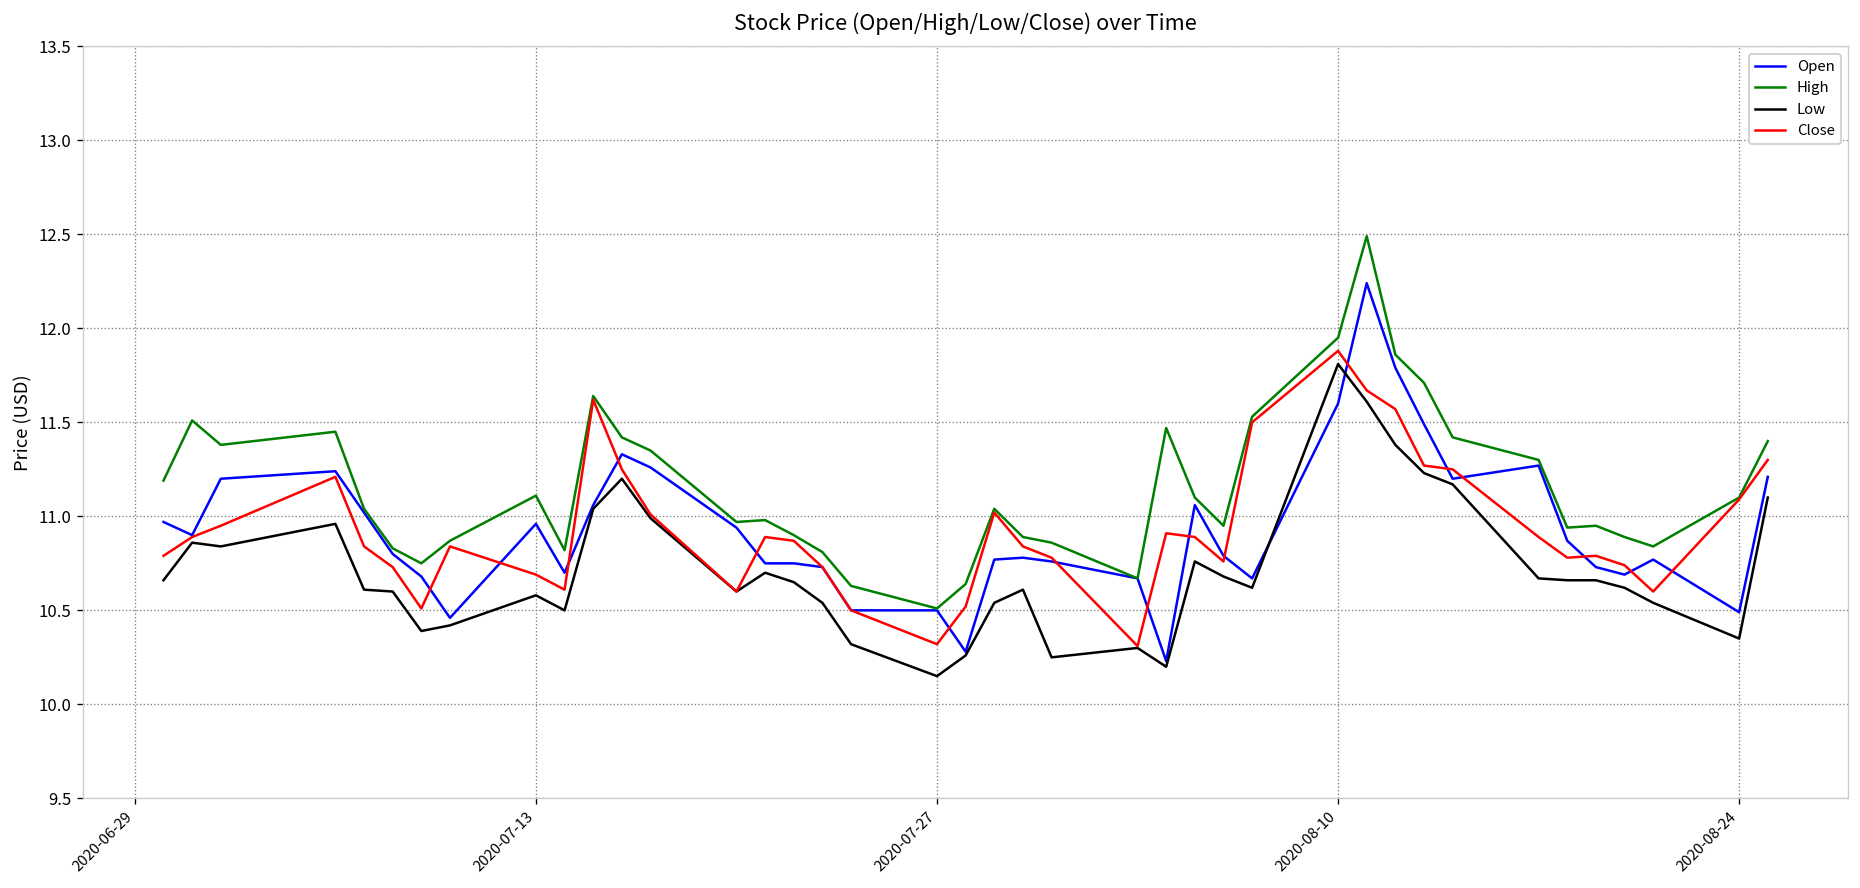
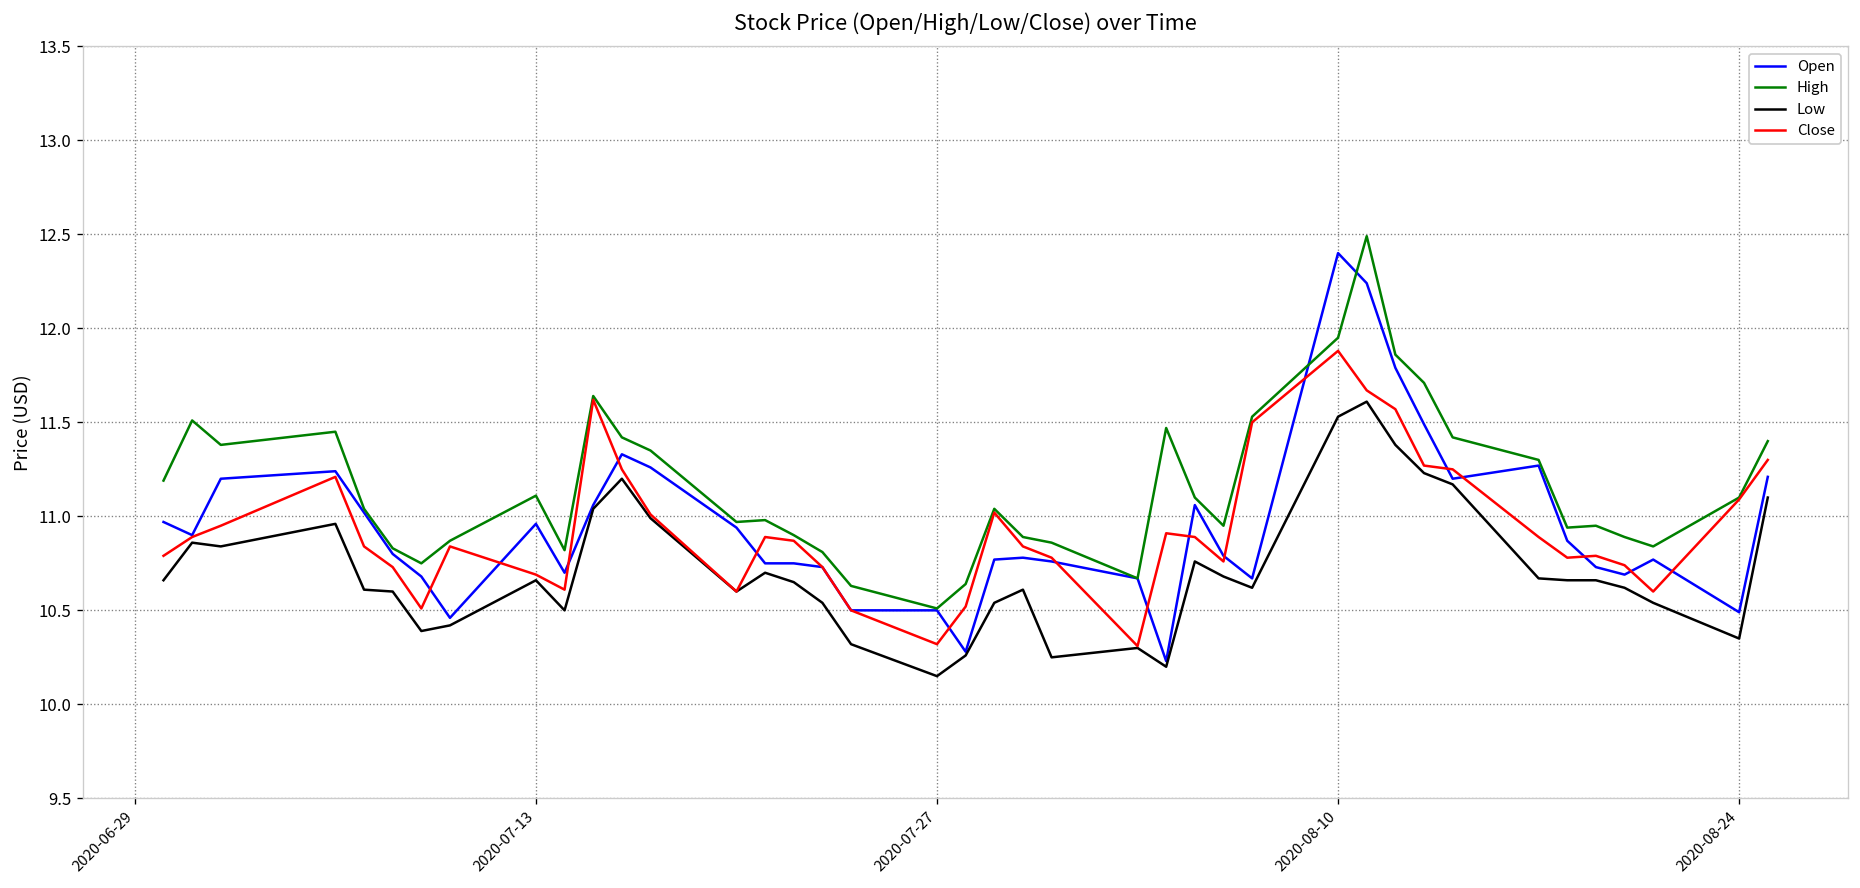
  {
    "Open": {
      "2020-07-13": 10.96,
-     "2020-08-10": 11.6,
+     "2020-08-10": 12.4,
      "2020-08-24": 10.5
    },
    "High": {
      "2020-07-13": 11.11,
      "2020-08-10": 11.95
    },
    "Low": {
-     "2020-07-13": 10.58,
+     "2020-07-13": 10.66,
      "2020-07-27": 10.15,
-     "2020-08-10": 11.81,
+     "2020-08-10": 11.53,
      "2020-08-24": 10.35
    },
    "Close": {
      "2020-07-13": 10.69,
      "2020-07-27": 10.32,
      "2020-08-10": 11.88
    }
  }
